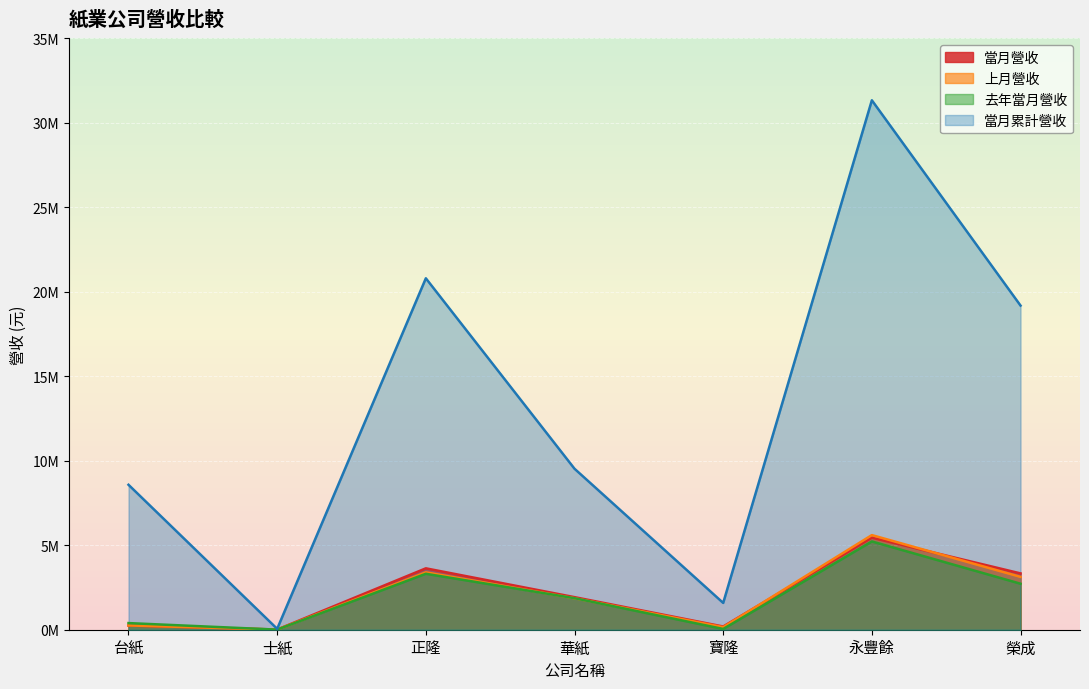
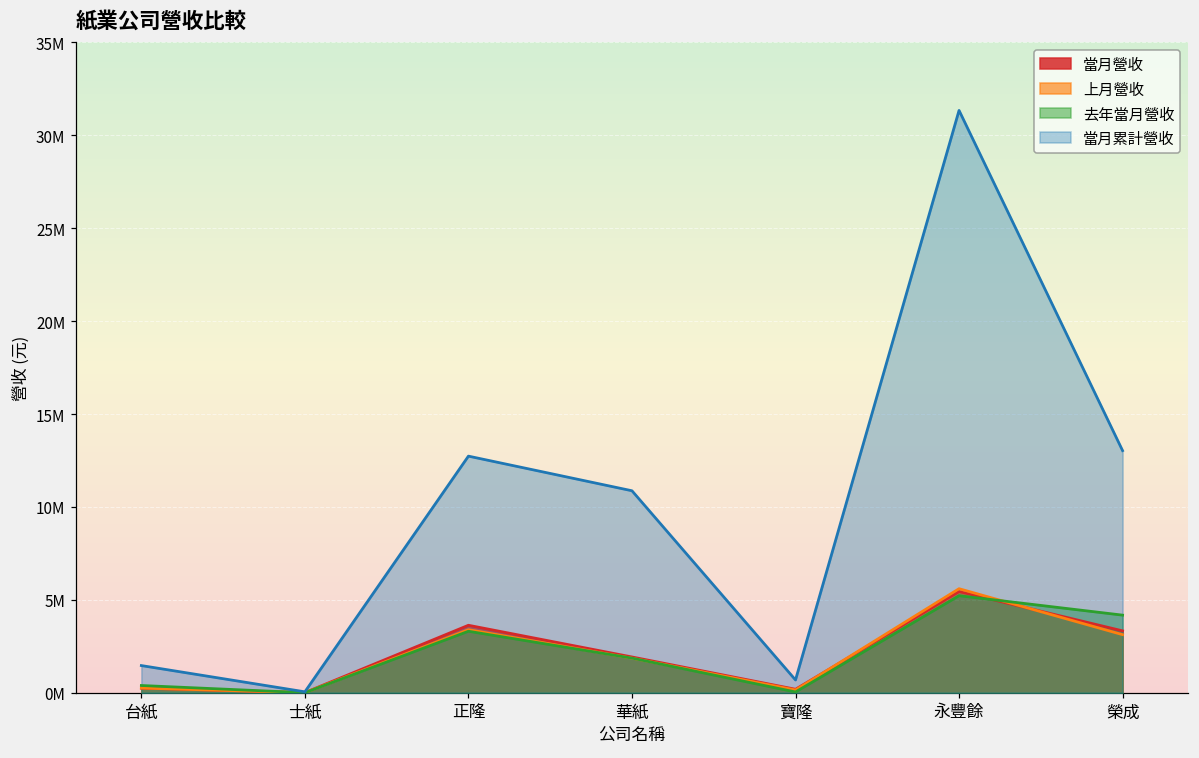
  {
    "當月營收": {
      "正隆": 3600000,
      "永豐餘": 5400000,
      "榮成": 3300000
    },
    "上月營收": {
      "永豐餘": 5600000,
      "榮成": 3100000
    },
    "去年當月營收": {
      "永豐餘": 5200000,
-     "榮成": 2700000
+     "榮成": 4200000
    },
    "當月累計營收": {
-     "台紙": 8600000,
-     "正隆": 20800000,
-     "華紙": 9500000,
-     "寶隆": 1600000,
+     "台紙": 1500000,
+     "正隆": 12700000,
+     "華紙": 10900000,
+     "寶隆": 700000,
      "永豐餘": 31300000,
-     "榮成": 19200000
+     "榮成": 13000000
    }
  }
